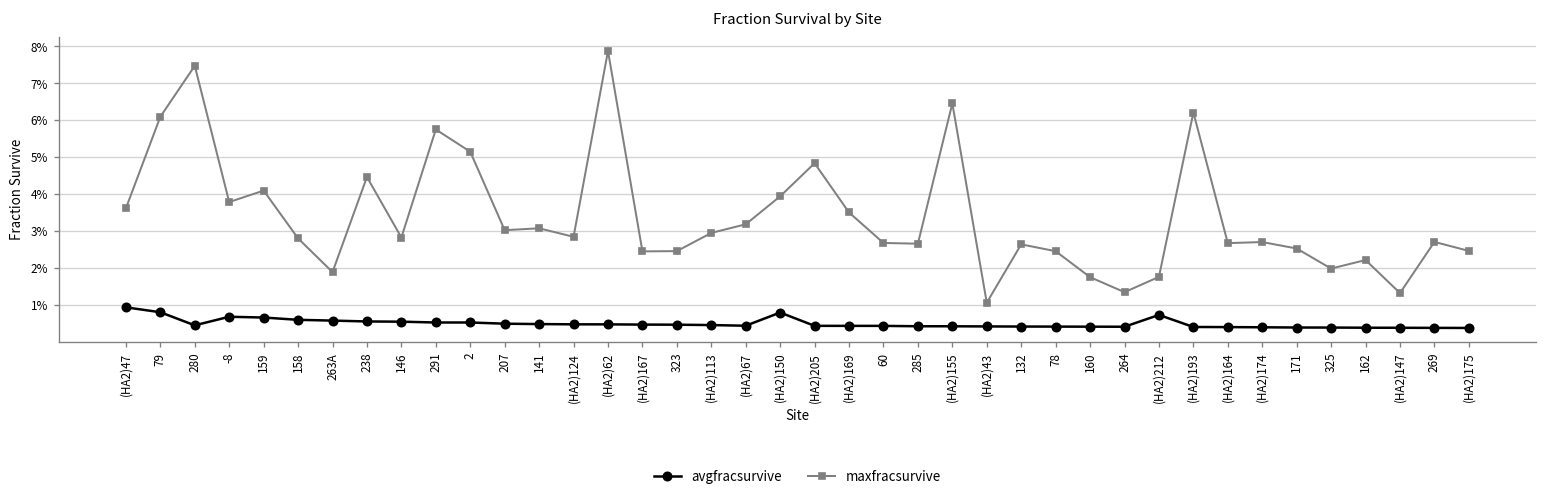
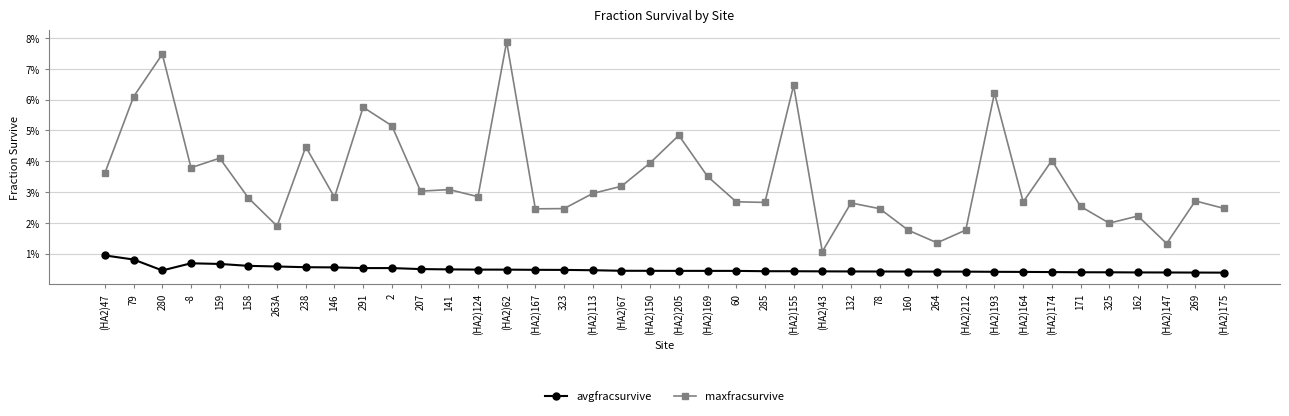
  {
    "avgfracsurvive": {
      "(HA2)47": "0.9%",
      "79": "0.8%",
      "280": "0.5%",
      "-8": "0.7%",
      "159": "0.7%",
      "158": "0.6%",
      "263A": "0.6%",
      "238": "0.6%",
      "146": "0.6%",
      "291": "0.5%",
      "2": "0.5%",
      "207": "0.5%",
      "141": "0.5%",
      "(HA2)124": "0.5%",
      "(HA2)62": "0.5%",
      "(HA2)167": "0.5%",
      "323": "0.5%",
      "(HA2)113": "0.5%",
      "(HA2)67": "0.4%",
-     "(HA2)150": "0.8%",
+     "(HA2)150": "0.4%",
      "(HA2)205": "0.4%",
      "(HA2)169": "0.4%",
      "60": "0.4%",
      "285": "0.4%",
      "(HA2)155": "0.4%",
      "(HA2)43": "0.4%",
      "132": "0.4%",
      "78": "0.4%",
      "160": "0.4%",
      "264": "0.4%",
-     "(HA2)212": "0.7%",
+     "(HA2)212": "0.4%",
      "(HA2)193": "0.4%",
      "(HA2)164": "0.4%",
      "(HA2)174": "0.4%",
      "171": "0.4%",
      "325": "0.4%",
      "162": "0.4%",
      "(HA2)147": "0.4%",
      "269": "0.4%",
      "(HA2)175": "0.4%"
    },
    "maxfracsurvive": {
      "(HA2)47": "3.6%",
      "79": "6.1%",
      "280": "7.5%",
      "-8": "3.8%",
      "159": "4.1%",
      "158": "2.8%",
      "263A": "1.9%",
      "238": "4.5%",
      "146": "2.8%",
      "291": "5.8%",
      "2": "5.1%",
      "207": "3.0%",
      "141": "3.1%",
      "(HA2)124": "2.8%",
      "(HA2)62": "7.9%",
      "(HA2)167": "2.5%",
      "323": "2.5%",
      "(HA2)113": "3.0%",
      "(HA2)67": "3.2%",
      "(HA2)150": "3.9%",
      "(HA2)205": "4.8%",
      "(HA2)169": "3.5%",
      "60": "2.7%",
      "285": "2.7%",
      "(HA2)155": "6.5%",
      "(HA2)43": "1.1%",
      "132": "2.6%",
      "78": "2.5%",
      "160": "1.8%",
      "264": "1.3%",
      "(HA2)212": "1.8%",
      "(HA2)193": "6.2%",
      "(HA2)164": "2.7%",
-     "(HA2)174": "2.7%",
+     "(HA2)174": "4.0%",
      "171": "2.5%",
      "325": "2.0%",
      "162": "2.2%",
      "(HA2)147": "1.3%",
      "269": "2.7%",
      "(HA2)175": "2.5%"
    }
  }
